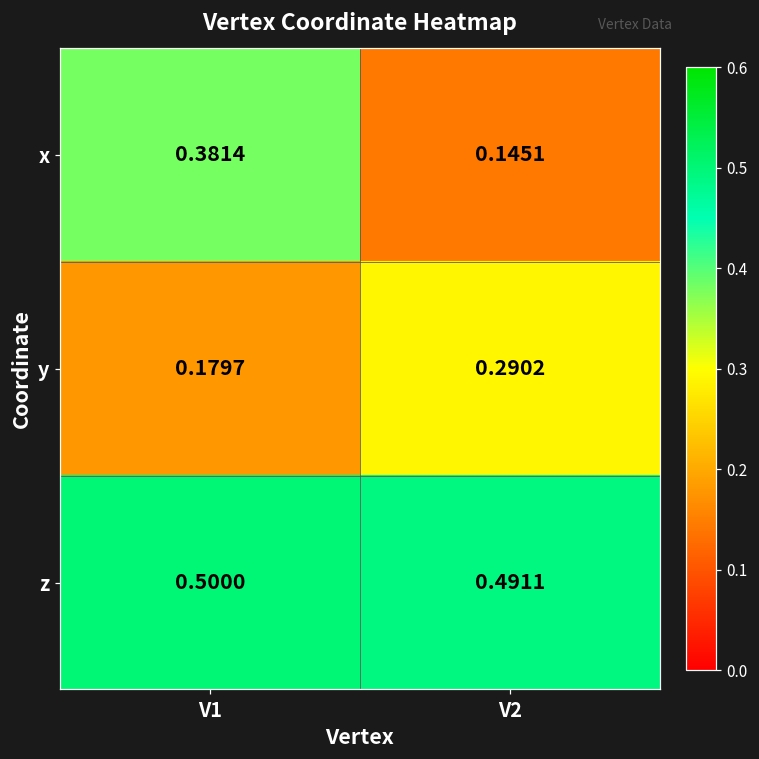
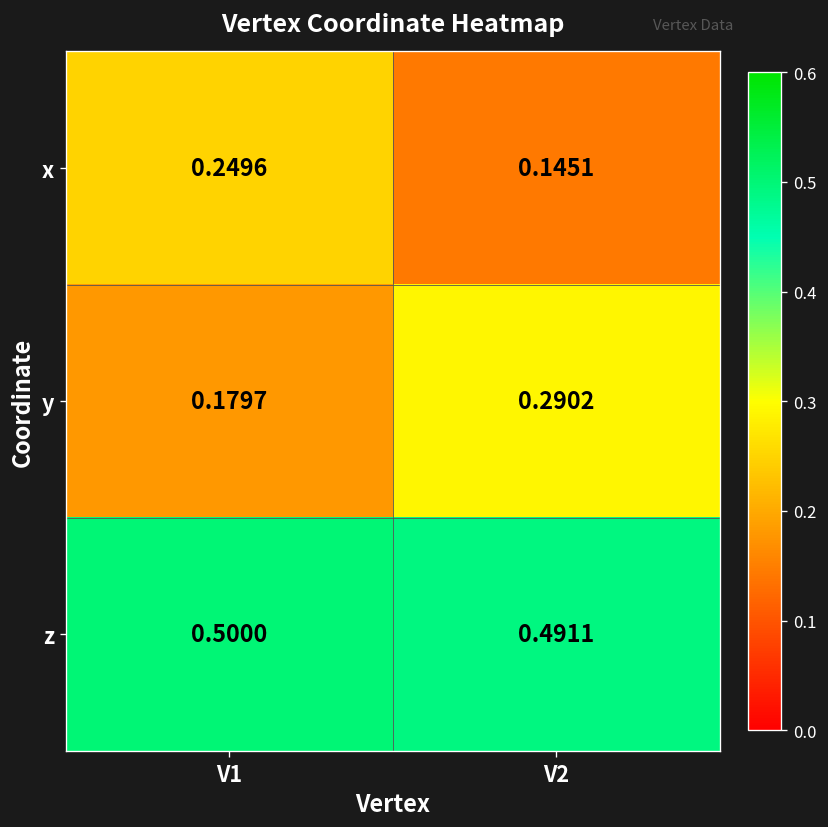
  {
    "x": {
-     "V1": 0.3814,
+     "V1": 0.2496,
      "V2": 0.1451
    },
    "y": {
      "V1": 0.1797,
      "V2": 0.2902
    },
    "z": {
      "V1": 0.5000,
      "V2": 0.4911
    }
  }
